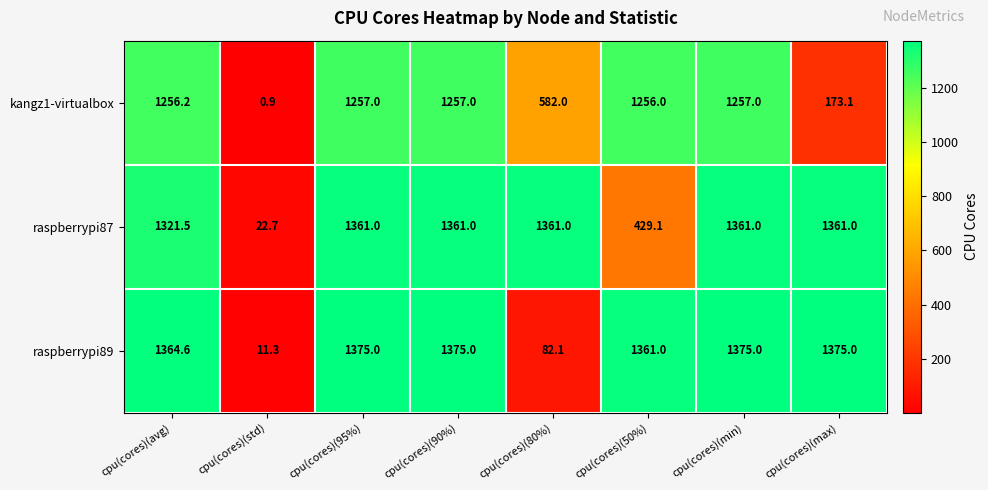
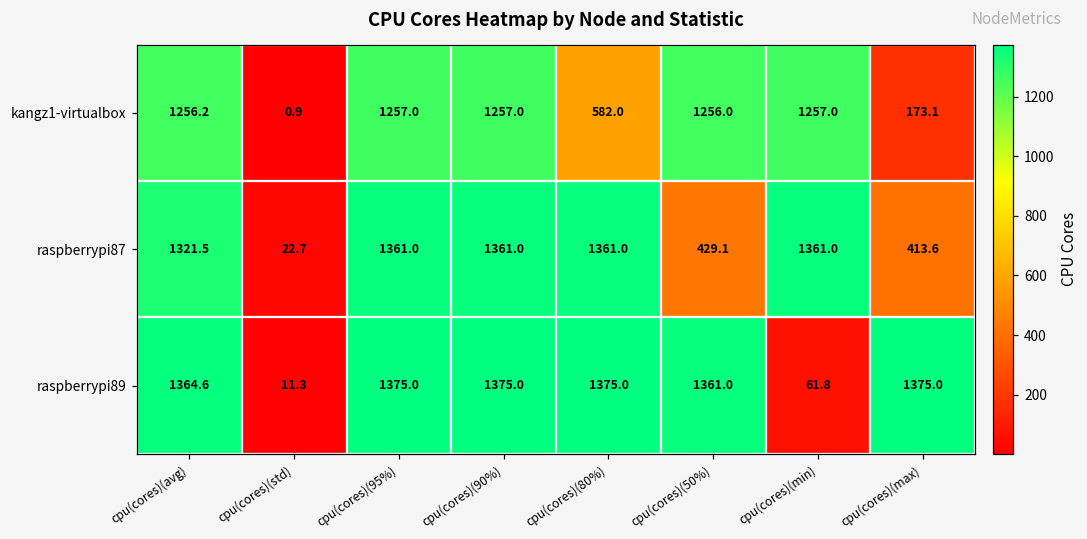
  {
    "kangz1-virtualbox": {
      "cpu(cores)(avg)": 1256.2,
      "cpu(cores)(std)": 0.9,
      "cpu(cores)(95%)": 1257.0,
      "cpu(cores)(90%)": 1257.0,
      "cpu(cores)(80%)": 582.0,
      "cpu(cores)(50%)": 1256.0,
      "cpu(cores)(min)": 1257.0,
      "cpu(cores)(max)": 173.1
    },
    "raspberrypi87": {
      "cpu(cores)(avg)": 1321.5,
      "cpu(cores)(std)": 22.7,
      "cpu(cores)(95%)": 1361.0,
      "cpu(cores)(90%)": 1361.0,
      "cpu(cores)(80%)": 1361.0,
      "cpu(cores)(50%)": 429.1,
      "cpu(cores)(min)": 1361.0,
-     "cpu(cores)(max)": 1361.0
+     "cpu(cores)(max)": 413.6
    },
    "raspberrypi89": {
      "cpu(cores)(avg)": 1364.6,
      "cpu(cores)(std)": 11.3,
      "cpu(cores)(95%)": 1375.0,
      "cpu(cores)(90%)": 1375.0,
-     "cpu(cores)(80%)": 82.1,
+     "cpu(cores)(80%)": 1375.0,
      "cpu(cores)(50%)": 1361.0,
-     "cpu(cores)(min)": 1375.0,
+     "cpu(cores)(min)": 61.8,
      "cpu(cores)(max)": 1375.0
    }
  }
